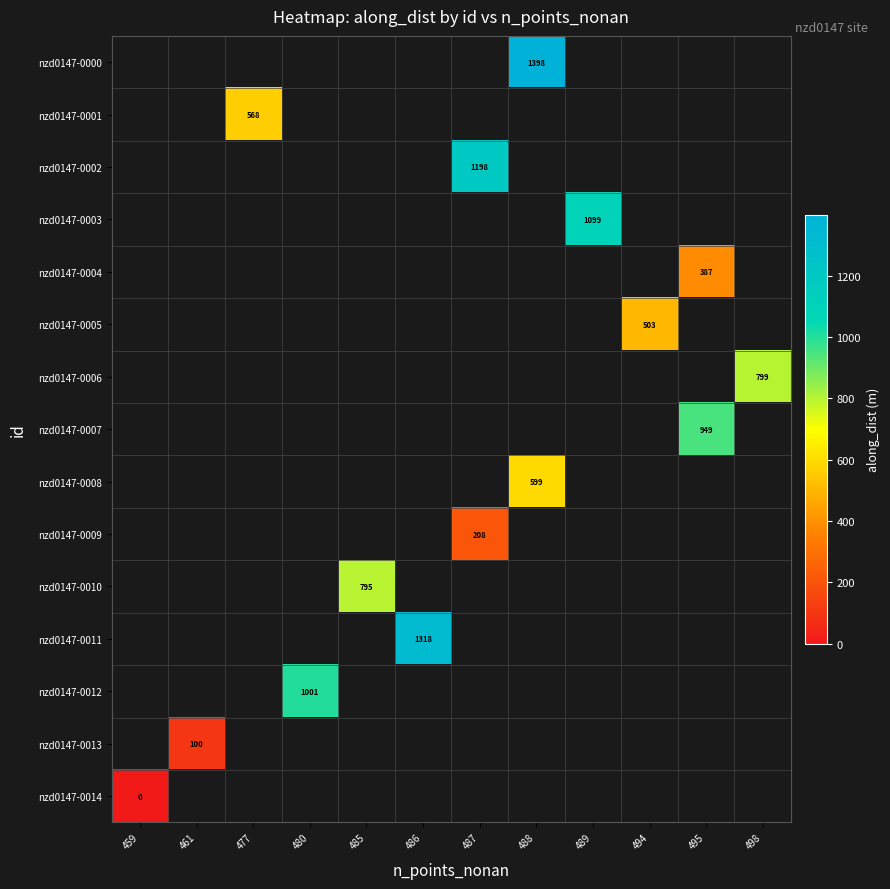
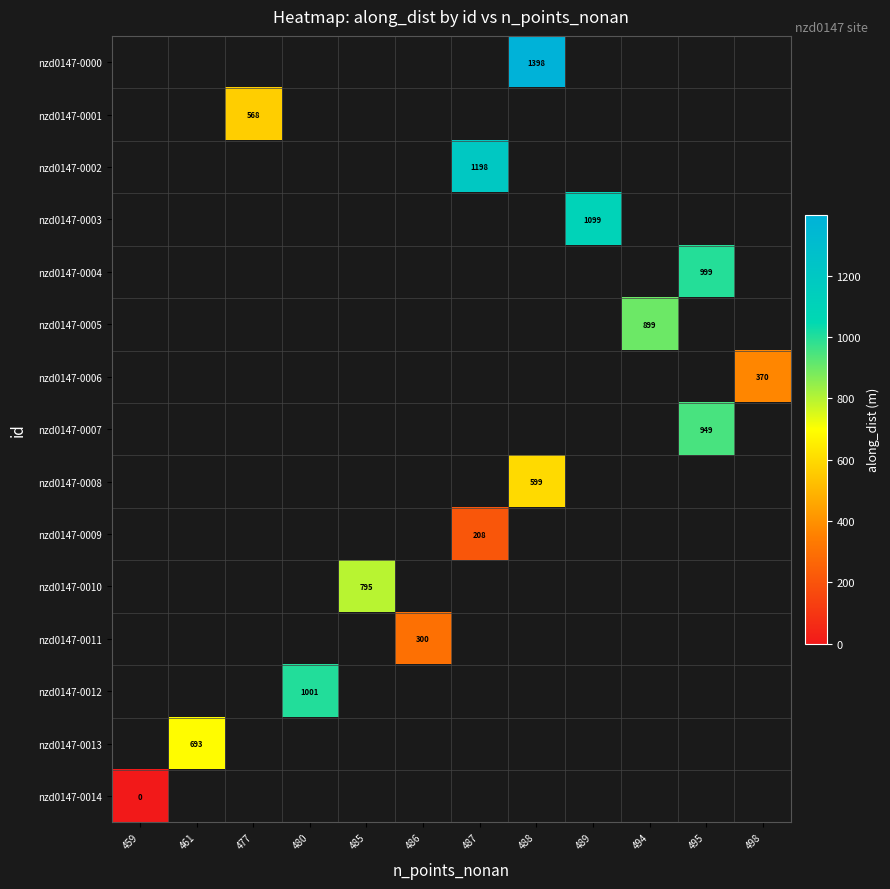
  {
    "nzd0147-0000": {
      "488": 1398
    },
    "nzd0147-0001": {
      "477": 568
    },
    "nzd0147-0002": {
      "487": 1198
    },
    "nzd0147-0003": {
      "489": 1099
    },
    "nzd0147-0004": {
-     "495": 387
+     "495": 999
    },
    "nzd0147-0005": {
-     "494": 503
+     "494": 899
    },
    "nzd0147-0006": {
-     "498": 799
+     "498": 370
    },
    "nzd0147-0007": {
      "495": 949
    },
    "nzd0147-0008": {
      "488": 599
    },
    "nzd0147-0009": {
      "487": 208
    },
    "nzd0147-0010": {
      "485": 795
    },
    "nzd0147-0011": {
-     "486": 1318
+     "486": 300
    },
    "nzd0147-0012": {
      "480": 1001
    },
    "nzd0147-0013": {
-     "461": 100
+     "461": 693
    },
    "nzd0147-0014": {
      "459": 0
    }
  }
